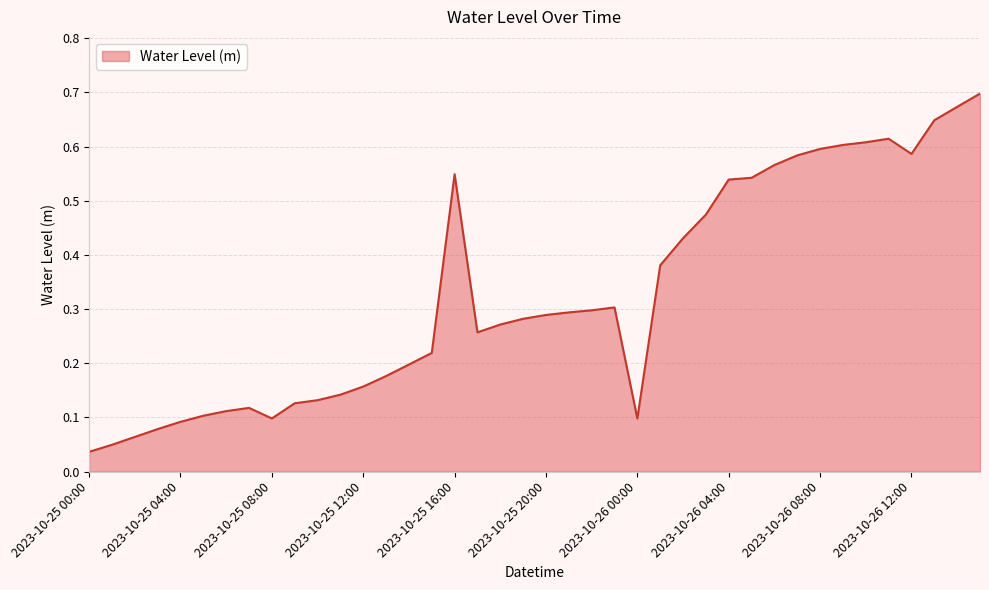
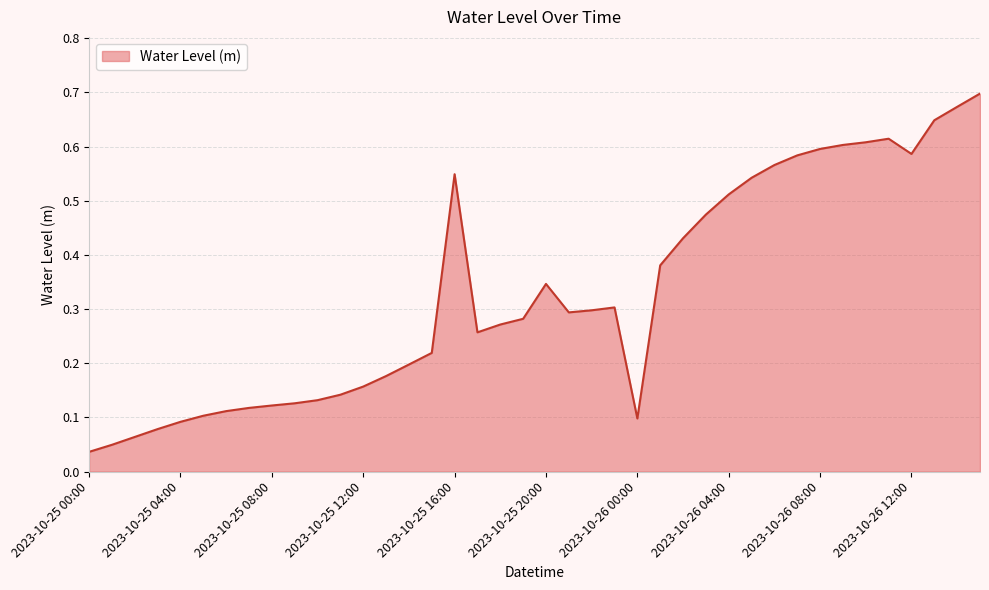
  {
    "2023-10-25 00:00": 0.04,
    "2023-10-25 04:00": 0.09,
-   "2023-10-25 08:00": 0.10,
+   "2023-10-25 08:00": 0.12,
    "2023-10-25 12:00": 0.16,
    "2023-10-25 16:00": 0.55,
-   "2023-10-25 20:00": 0.29,
+   "2023-10-25 20:00": 0.35,
    "2023-10-26 00:00": 0.10,
-   "2023-10-26 04:00": 0.54,
+   "2023-10-26 04:00": 0.51,
    "2023-10-26 08:00": 0.60,
    "2023-10-26 12:00": 0.59
  }
